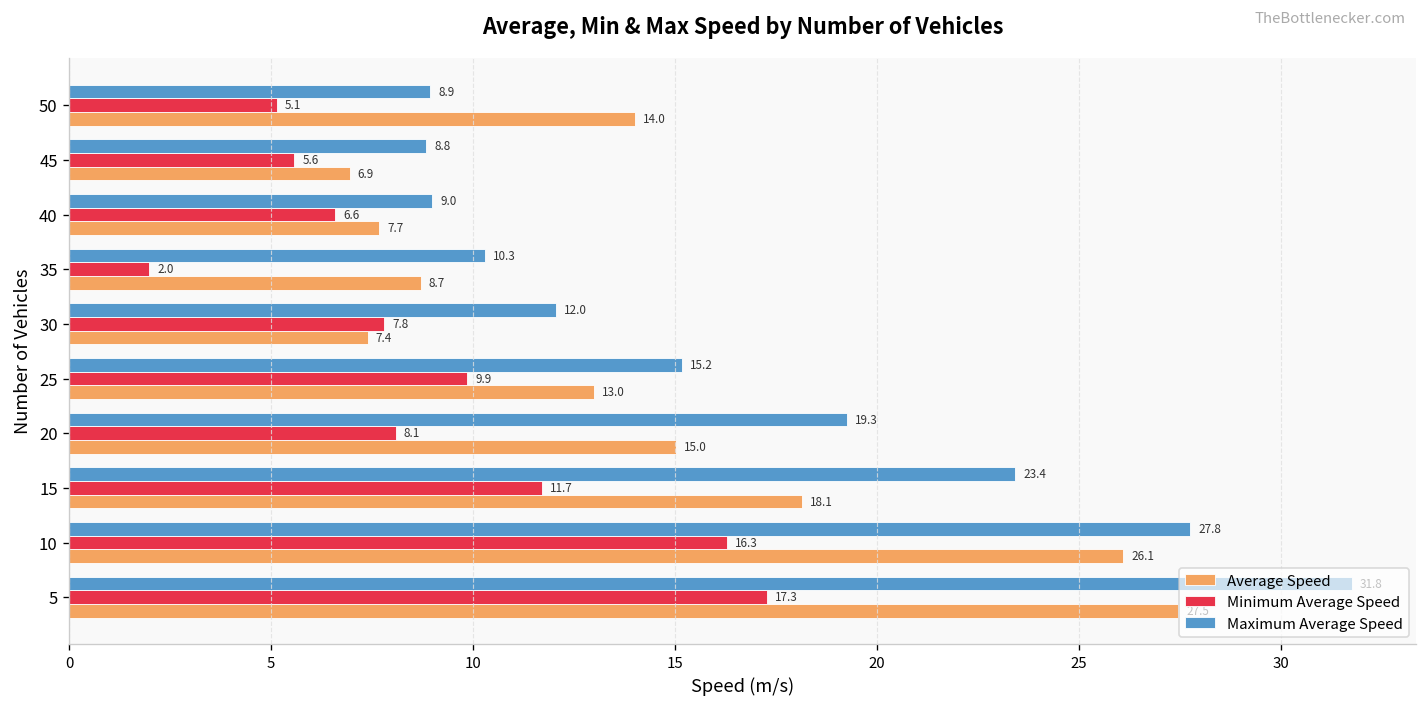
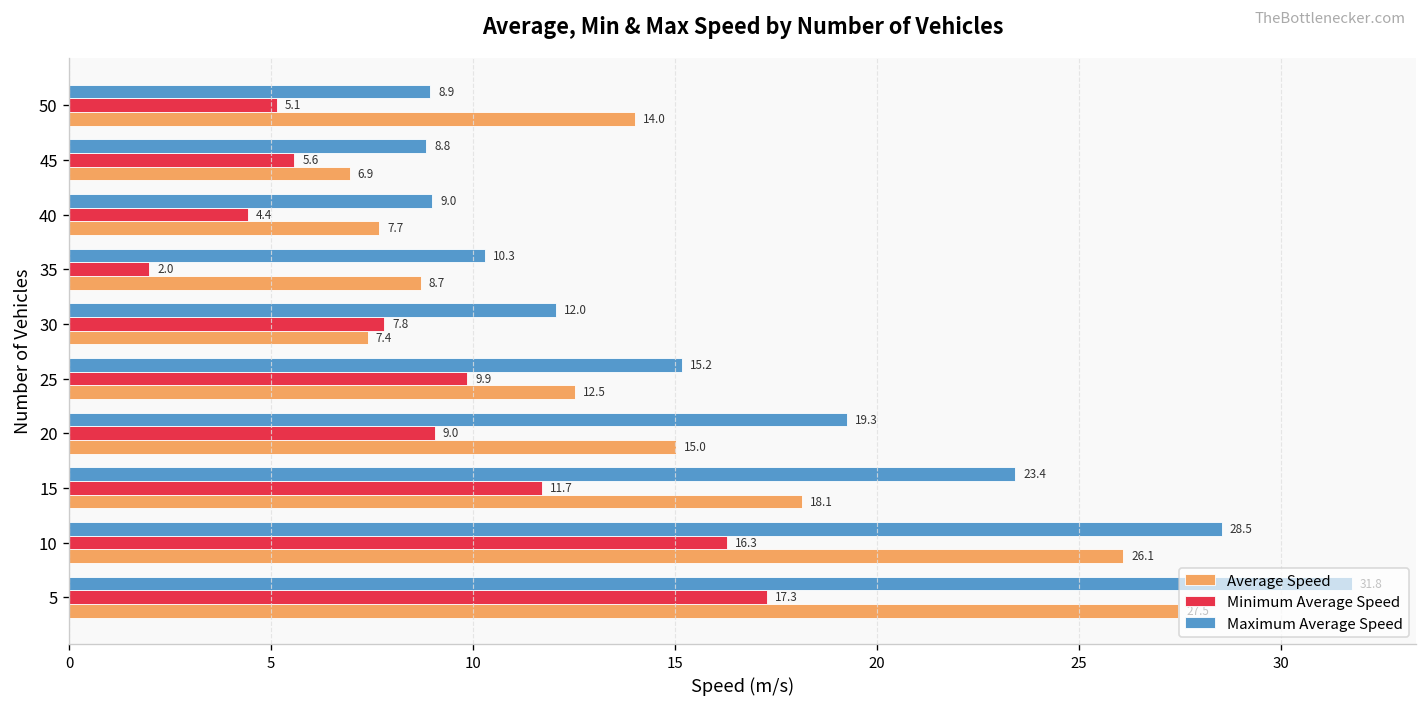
  {
    "Average Speed": {
      "50": 14.0,
      "45": 6.9,
      "40": 7.7,
      "35": 8.7,
      "30": 7.4,
-     "25": 13.0,
+     "25": 12.5,
      "20": 15.0,
      "15": 18.1,
      "10": 26.1
    },
    "Minimum Average Speed": {
      "50": 5.1,
      "45": 5.6,
-     "40": 6.6,
+     "40": 4.4,
      "35": 2.0,
      "30": 7.8,
      "25": 9.9,
-     "20": 8.1,
+     "20": 9.0,
      "15": 11.7,
      "10": 16.3,
      "5": 17.3
    },
    "Maximum Average Speed": {
      "50": 8.9,
      "45": 8.8,
      "40": 9.0,
      "35": 10.3,
      "30": 12.0,
      "25": 15.2,
      "20": 19.3,
      "15": 23.4,
-     "10": 27.8
+     "10": 28.5
    }
  }
